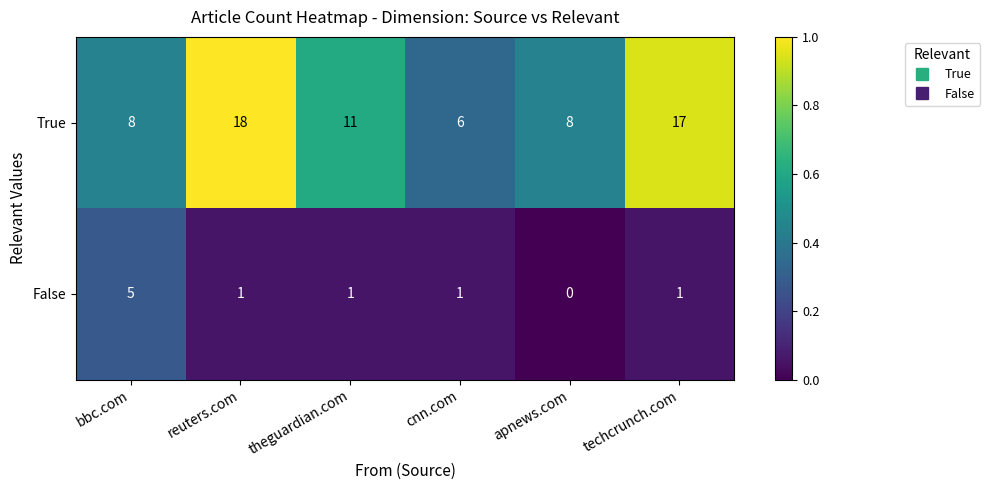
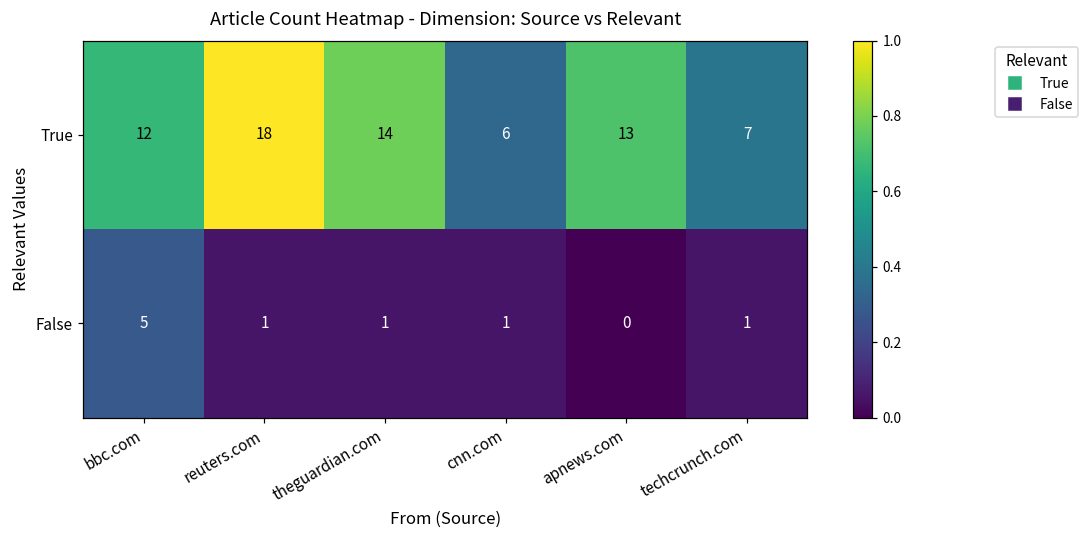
  {
    "True": {
-     "bbc.com": 8,
+     "bbc.com": 12,
      "reuters.com": 18,
-     "theguardian.com": 11,
+     "theguardian.com": 14,
      "cnn.com": 6,
-     "apnews.com": 8,
-     "techcrunch.com": 17
+     "apnews.com": 13,
+     "techcrunch.com": 7
    },
    "False": {
      "bbc.com": 5,
      "reuters.com": 1,
      "theguardian.com": 1,
      "cnn.com": 1,
      "apnews.com": 0,
      "techcrunch.com": 1
    }
  }
